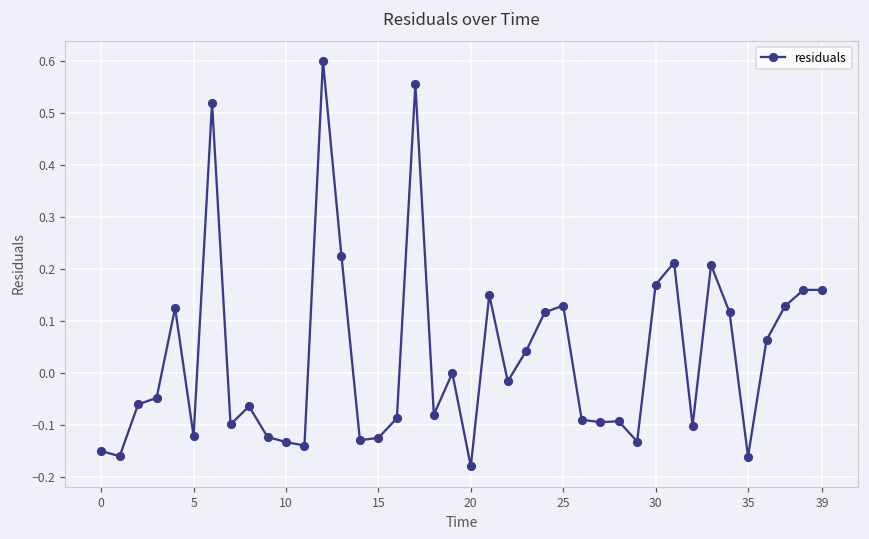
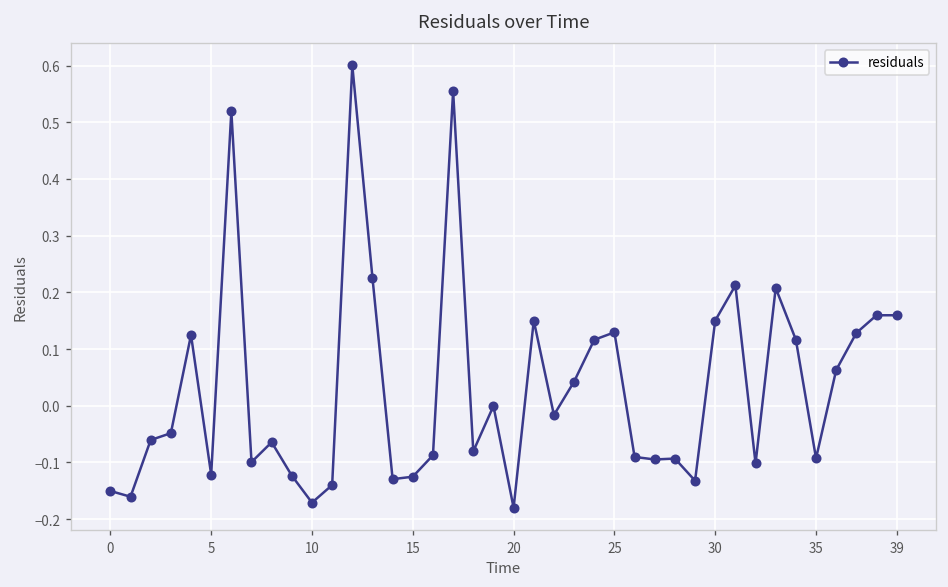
  {
    "0": -0.15,
    "5": -0.12,
-   "10": -0.13,
+   "10": -0.17,
    "15": -0.13,
    "20": -0.18,
    "25": 0.13,
-   "30": 0.17,
-   "35": -0.16,
+   "30": 0.15,
+   "35": -0.09,
    "39": 0.16
  }
